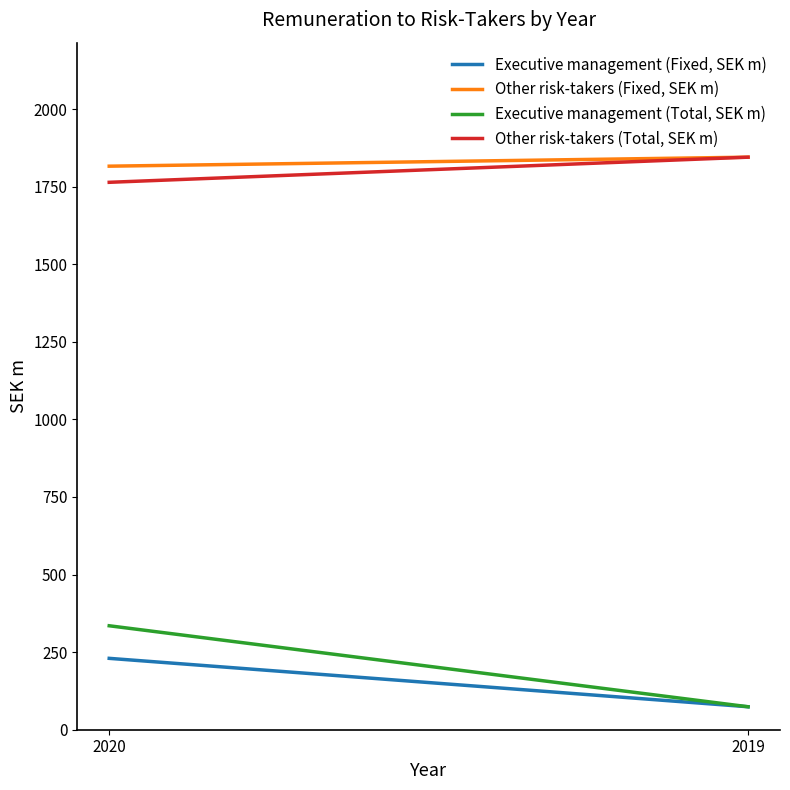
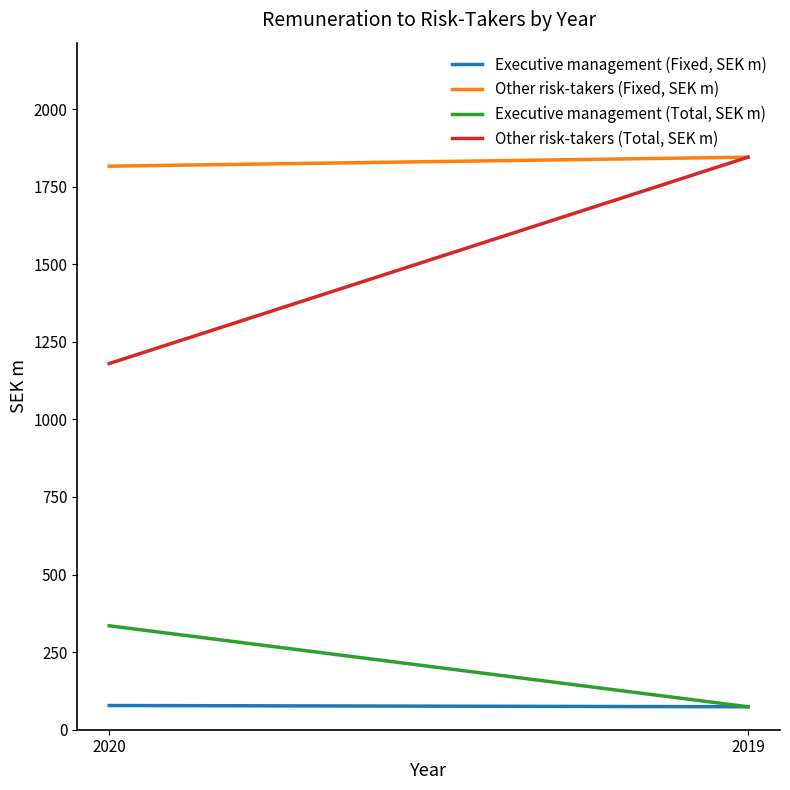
  {
    "Executive management (Fixed, SEK m)": {
-     "2020": 230
+     "2020": 80
    },
    "Other risk-takers (Fixed, SEK m)": {
      "2020": 1820
    },
    "Executive management (Total, SEK m)": {
      "2020": 340
    },
    "Other risk-takers (Total, SEK m)": {
-     "2020": 1760
+     "2020": 1180
    }
  }
